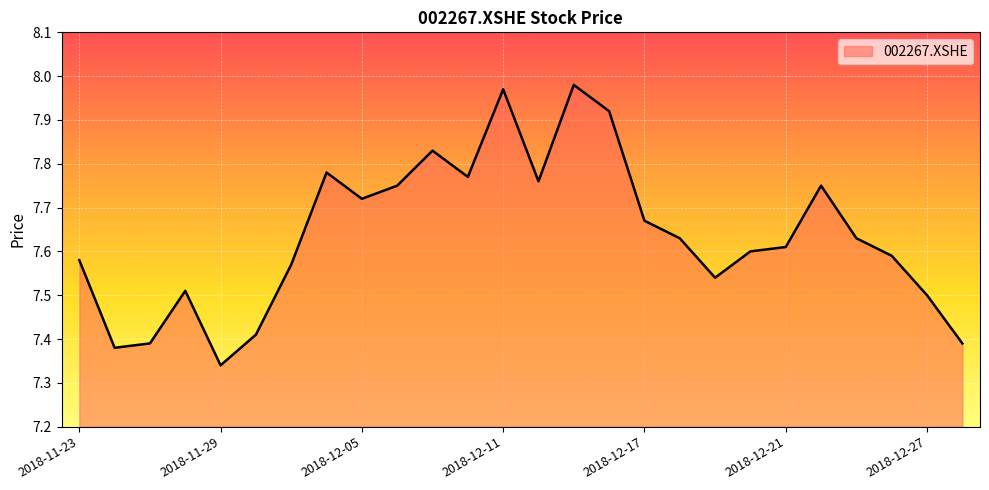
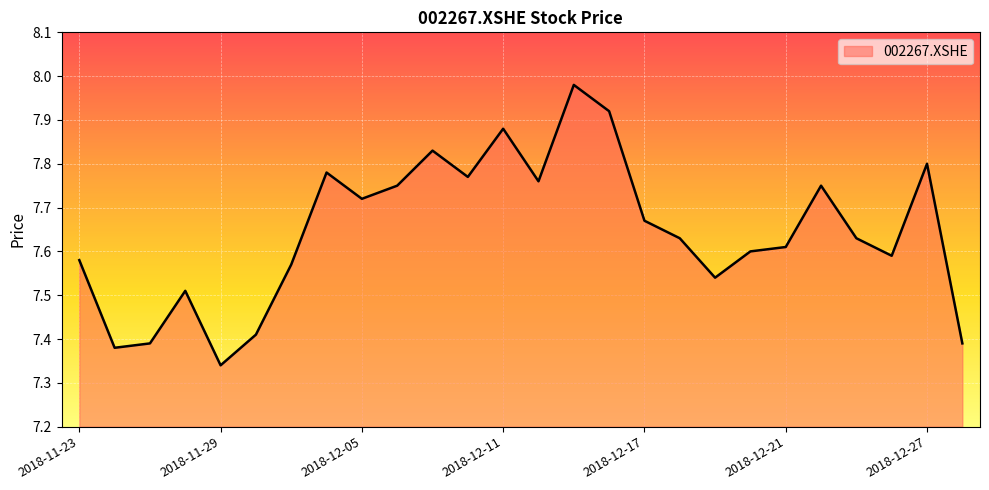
  {
    "2018-11-23": 7.58,
    "2018-11-29": 7.34,
    "2018-12-05": 7.72,
-   "2018-12-11": 7.97,
+   "2018-12-11": 7.88,
    "2018-12-17": 7.67,
    "2018-12-21": 7.61,
-   "2018-12-27": 7.5
+   "2018-12-27": 7.8
  }
